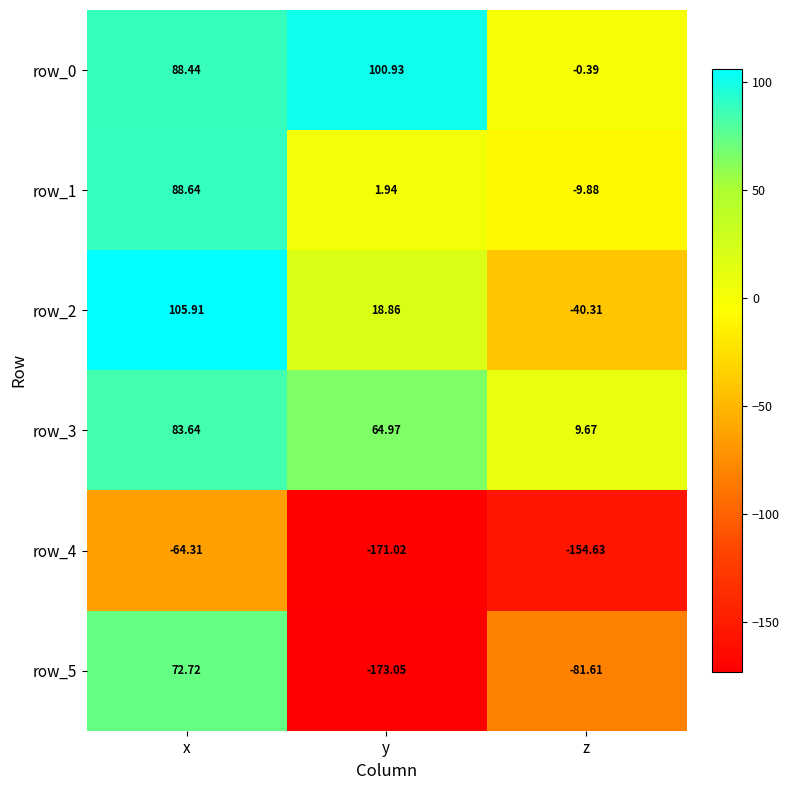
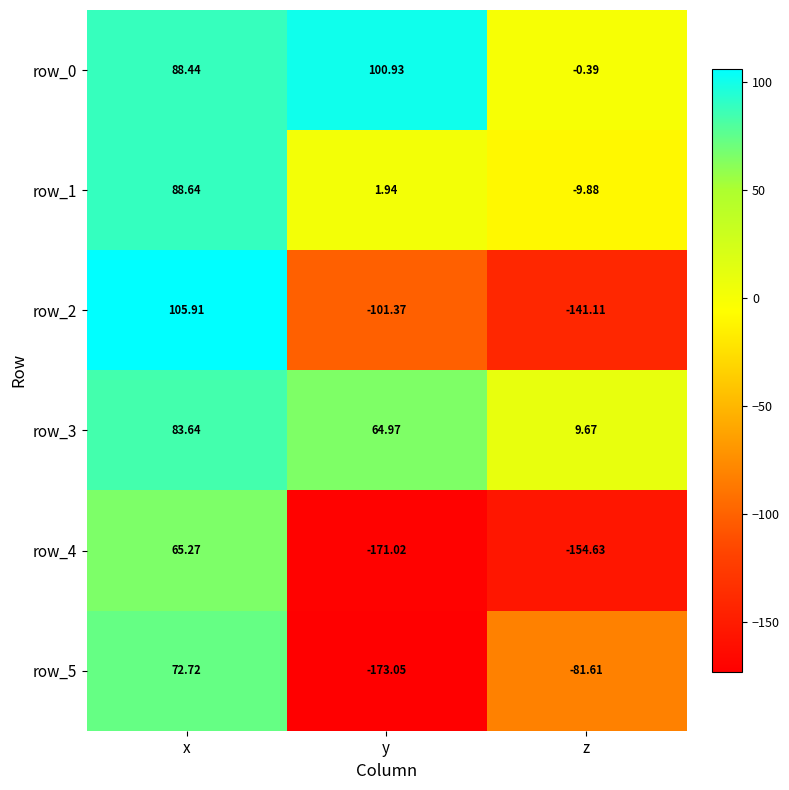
  {
    "row_0": {
      "x": 88.44,
      "y": 100.93,
      "z": -0.39
    },
    "row_1": {
      "x": 88.64,
      "y": 1.94,
      "z": -9.88
    },
    "row_2": {
      "x": 105.91,
-     "y": 18.86,
-     "z": -40.31
+     "y": -101.37,
+     "z": -141.11
    },
    "row_3": {
      "x": 83.64,
      "y": 64.97,
      "z": 9.67
    },
    "row_4": {
-     "x": -64.31,
+     "x": 65.27,
      "y": -171.02,
      "z": -154.63
    },
    "row_5": {
      "x": 72.72,
      "y": -173.05,
      "z": -81.61
    }
  }
